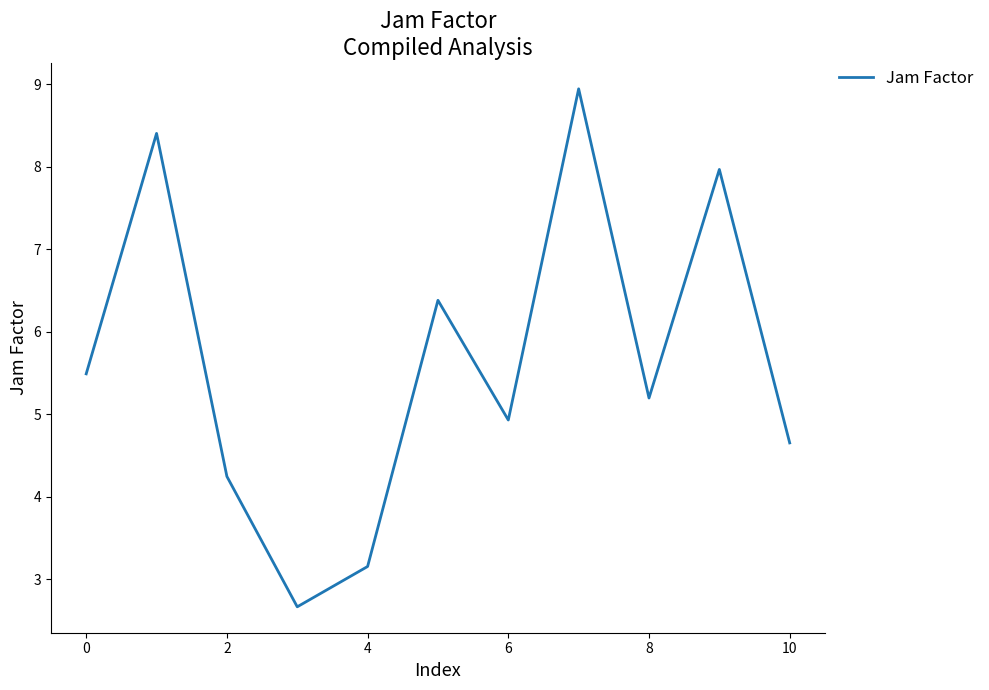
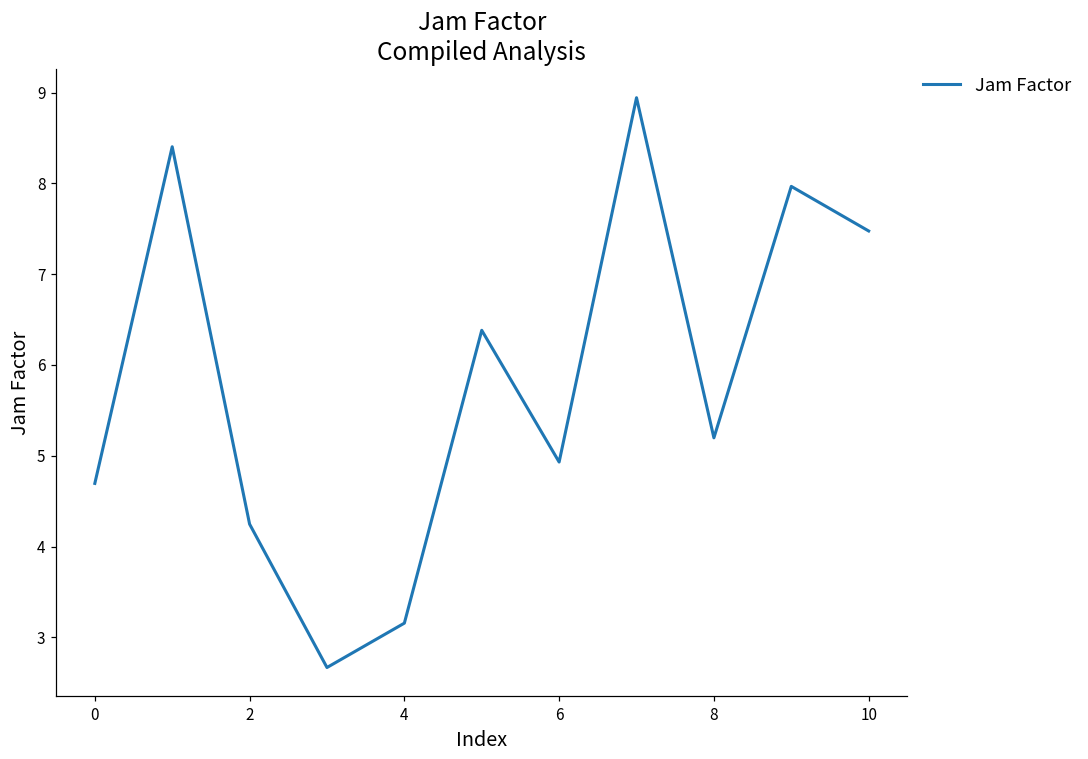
  {
-   "0": 5.5,
+   "0": 4.7,
    "2": 4.2,
    "4": 3.2,
    "6": 4.9,
    "8": 5.2,
-   "10": 4.7
+   "10": 7.5
  }
